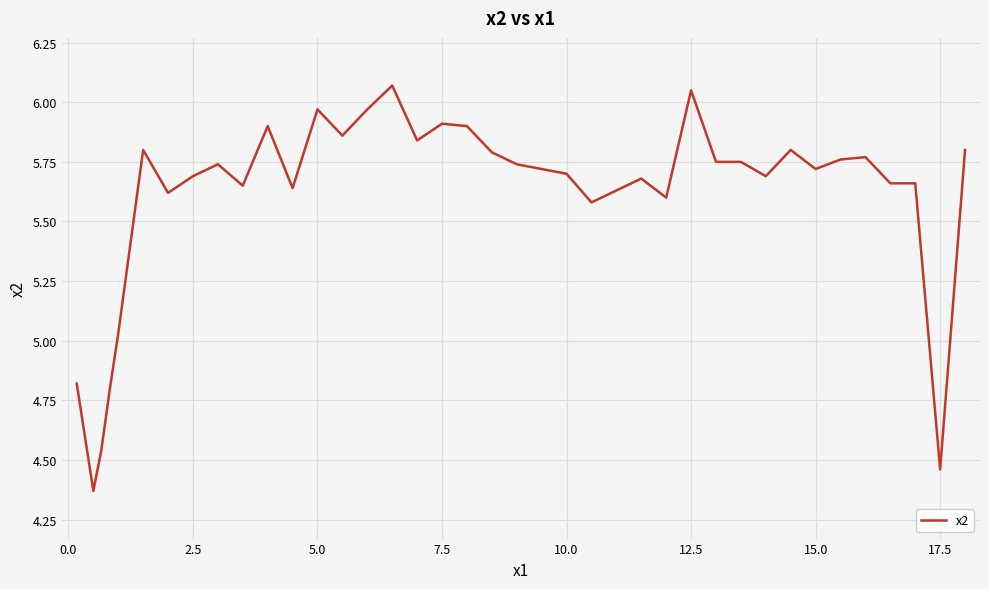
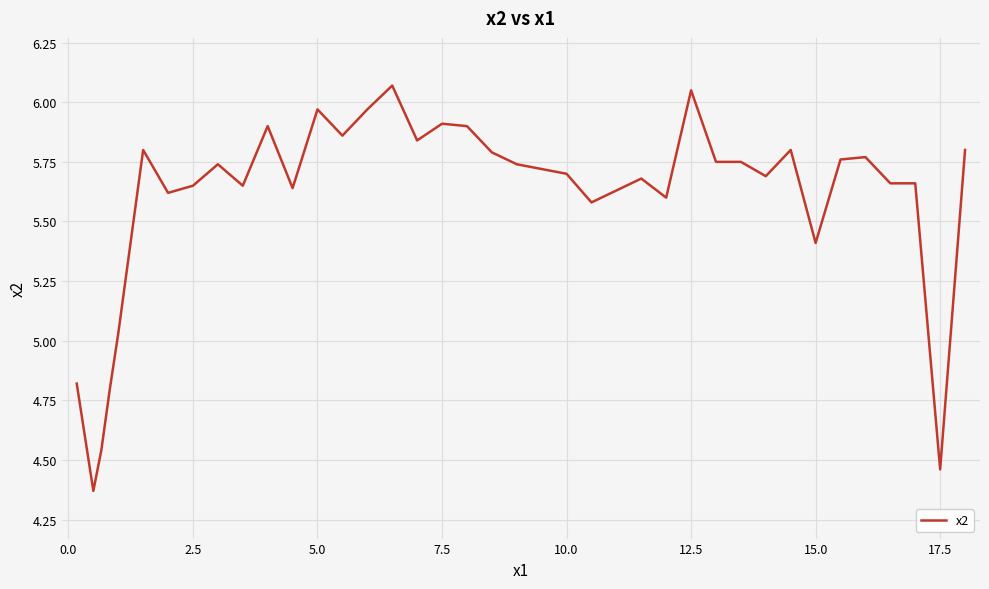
  {
-   "2.5": 5.69,
+   "2.5": 5.65,
    "5.0": 5.97,
    "7.5": 5.91,
    "10.0": 5.70,
    "12.5": 6.05,
-   "15.0": 5.72,
+   "15.0": 5.41,
    "17.5": 4.46
  }
